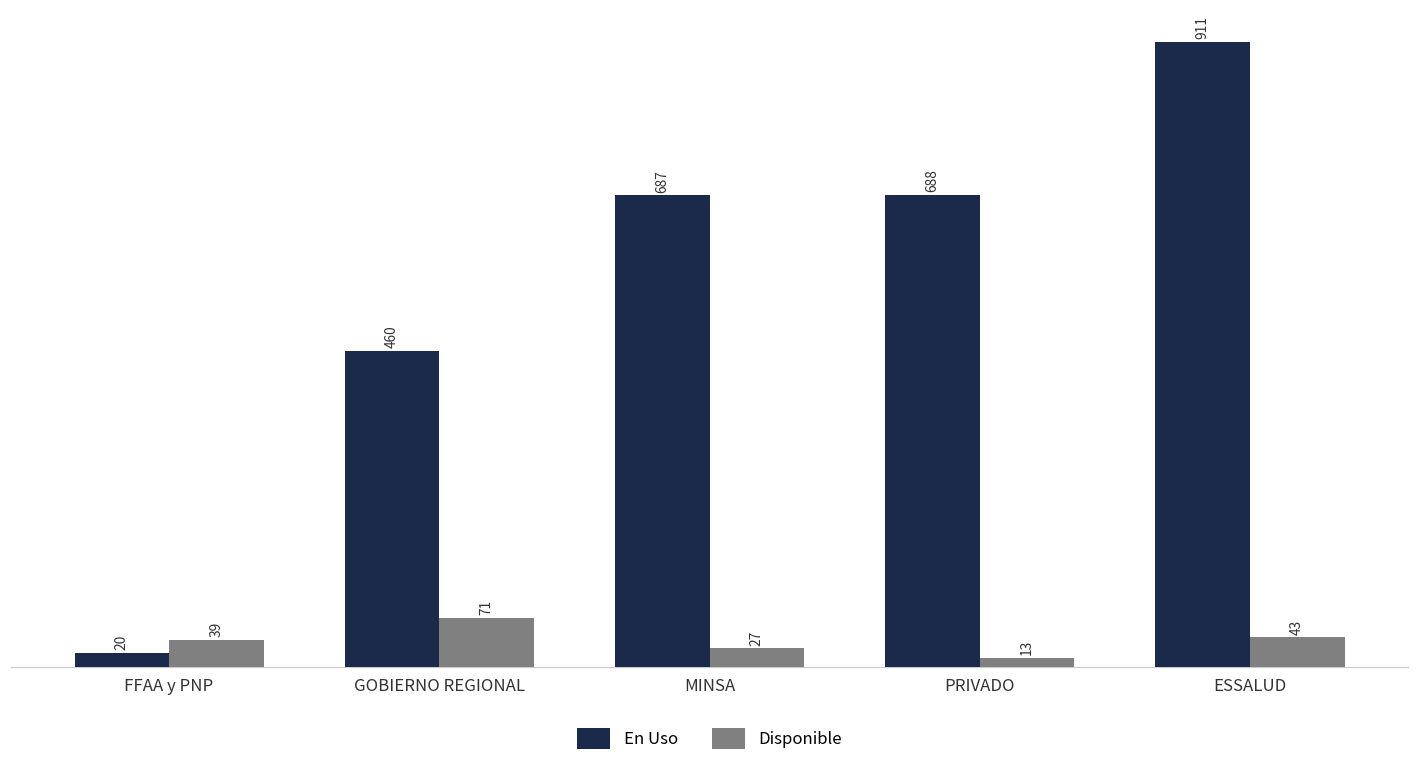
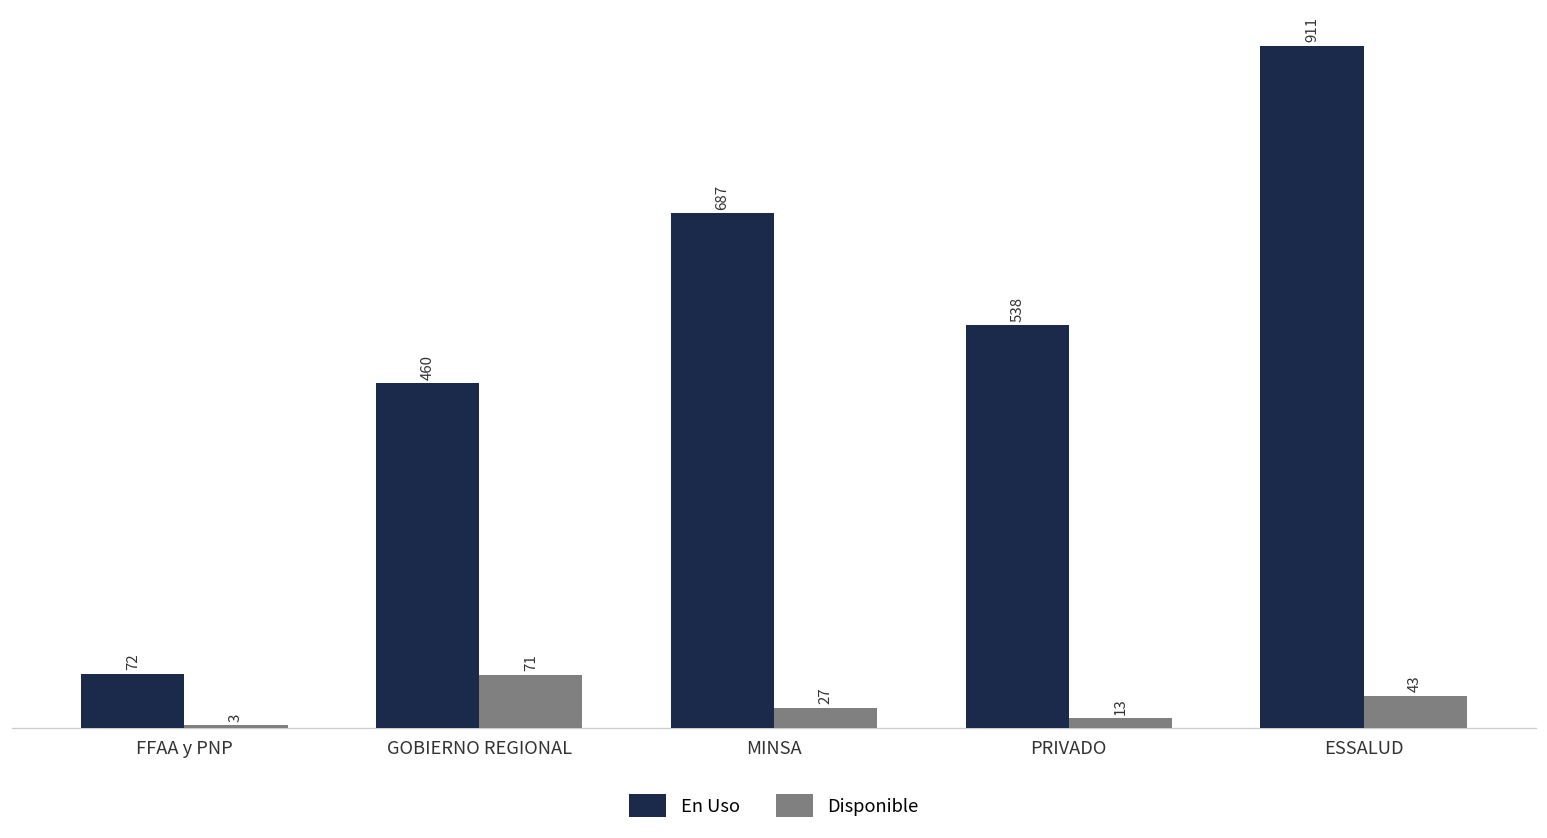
  {
    "En Uso": {
-     "FFAA y PNP": 20,
+     "FFAA y PNP": 72,
      "GOBIERNO REGIONAL": 460,
      "MINSA": 687,
-     "PRIVADO": 688,
+     "PRIVADO": 538,
      "ESSALUD": 911
    },
    "Disponible": {
-     "FFAA y PNP": 39,
+     "FFAA y PNP": 3,
      "GOBIERNO REGIONAL": 71,
      "MINSA": 27,
      "PRIVADO": 13,
      "ESSALUD": 43
    }
  }
